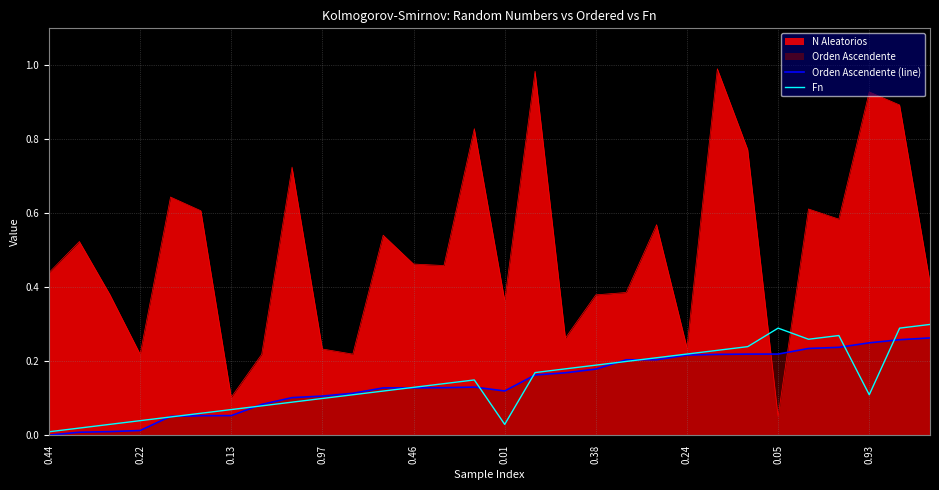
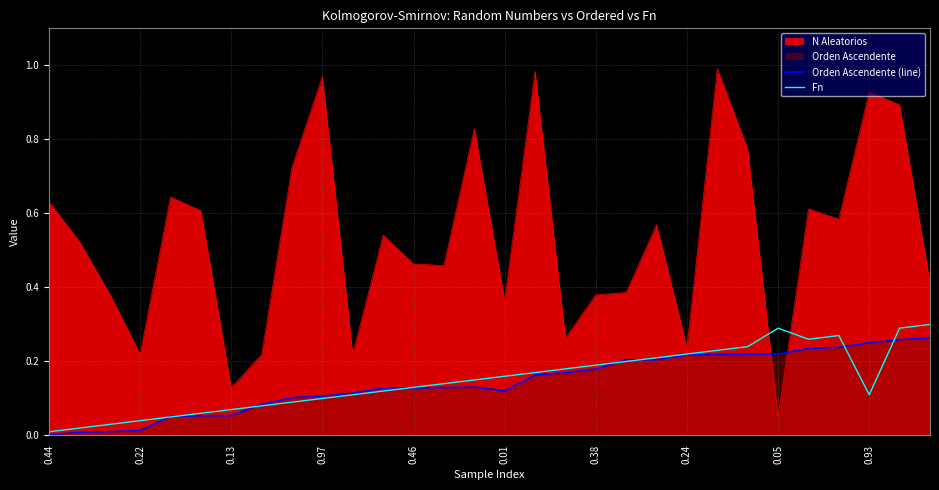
  {
    "N Aleatorios": {
-     "0.44": 0.44,
-     "0.13": 0.10,
-     "0.97": 0.23,
+     "0.44": 0.63,
+     "0.13": 0.13,
+     "0.97": 0.97,
      "0.01": 0.37,
      "0.24": 0.24,
      "0.05": 0.05
    },
    "Orden Ascendente": {
      "0.44": 0.00,
      "0.13": 0.05,
      "0.01": 0.12,
      "0.05": 0.22,
      "0.93": 0.25
    },
    "Fn": {
      "0.44": 0.01,
      "0.13": 0.07,
-     "0.01": 0.03,
+     "0.01": 0.16,
      "0.05": 0.29,
      "0.93": 0.11
    }
  }
